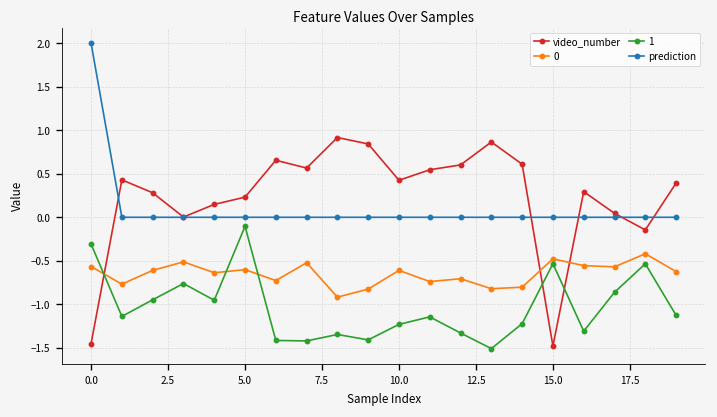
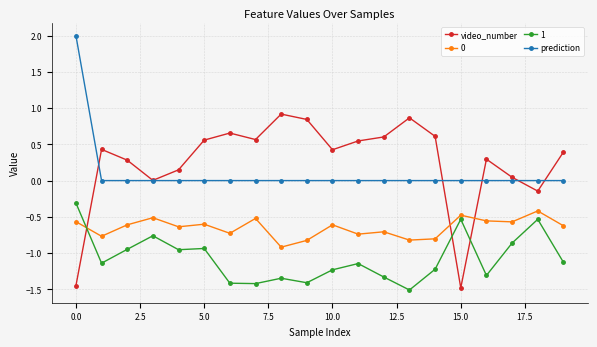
  {
    "video_number": {
      "0.0": -1.5,
-     "5.0": 0.2,
+     "5.0": 0.6,
      "10.0": 0.4,
      "15.0": -1.5
    },
    "0": {
      "0.0": -0.6,
      "5.0": -0.6,
      "10.0": -0.6,
      "15.0": -0.5
    },
    "1": {
      "0.0": -0.3,
-     "5.0": -0.1,
+     "5.0": -0.9,
      "10.0": -1.2,
      "15.0": -0.5
    },
    "prediction": {
      "0.0": 2.0,
      "5.0": 0.0,
      "10.0": 0.0,
      "15.0": 0.0
    }
  }
